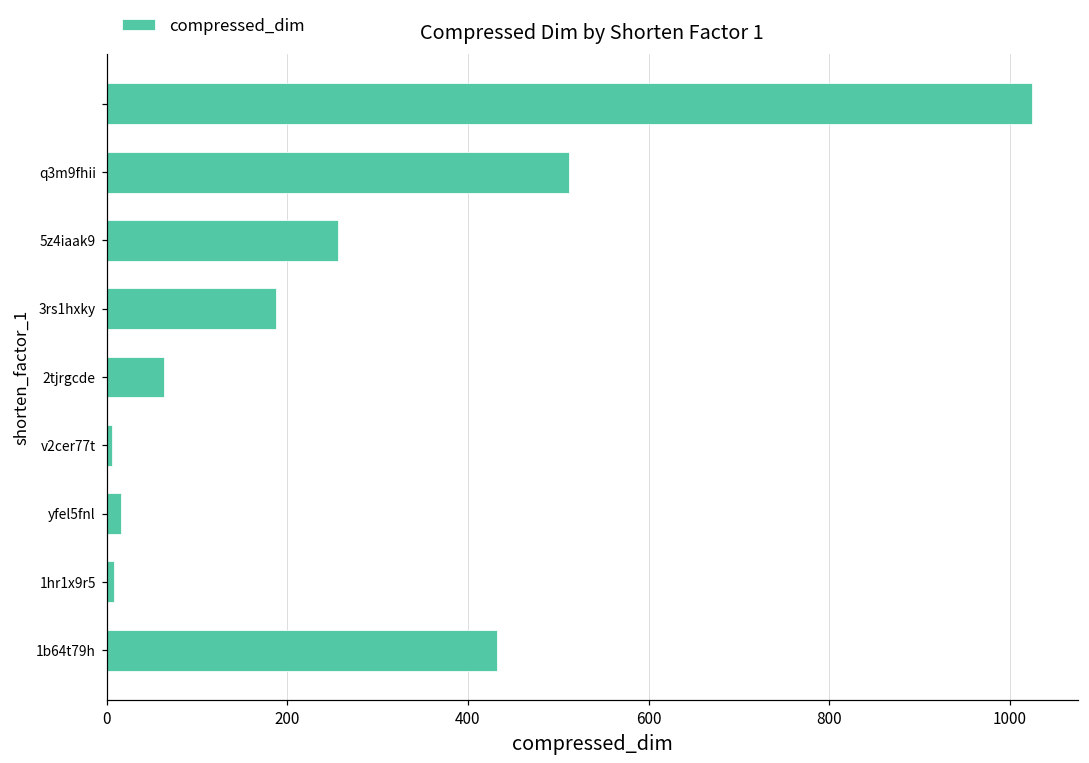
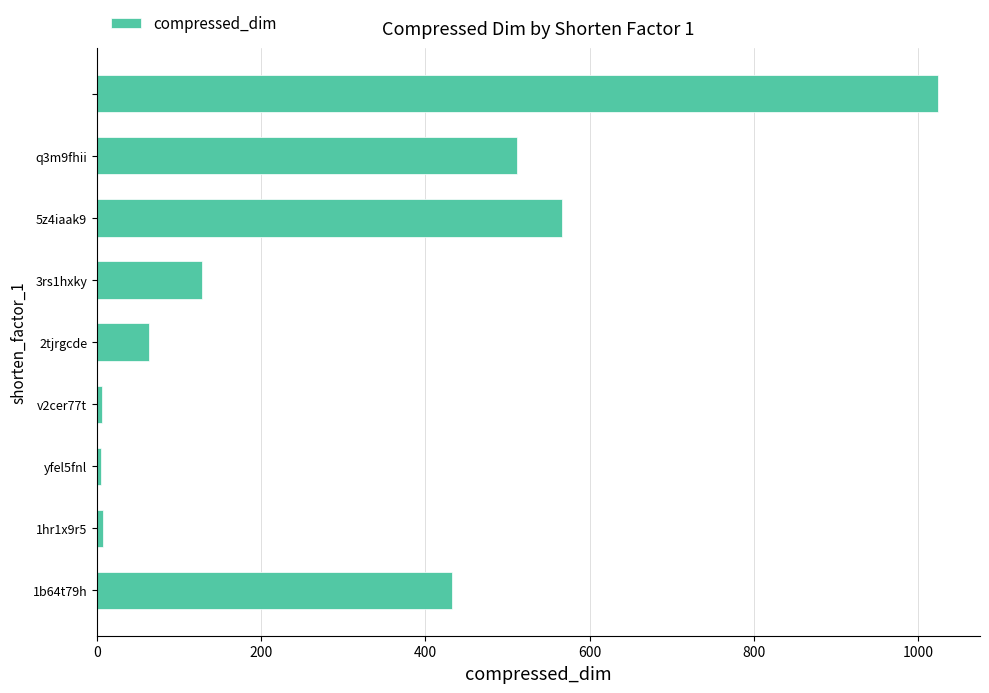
  {
    "q3m9fhii": 510,
-   "5z4iaak9": 260,
-   "3rs1hxky": 190,
+   "5z4iaak9": 570,
+   "3rs1hxky": 130,
    "2tjrgcde": 60,
    "v2cer77t": 10,
-   "yfel5fnl": 20,
+   "yfel5fnl": 10,
    "1hr1x9r5": 10,
    "1b64t79h": 430
  }
